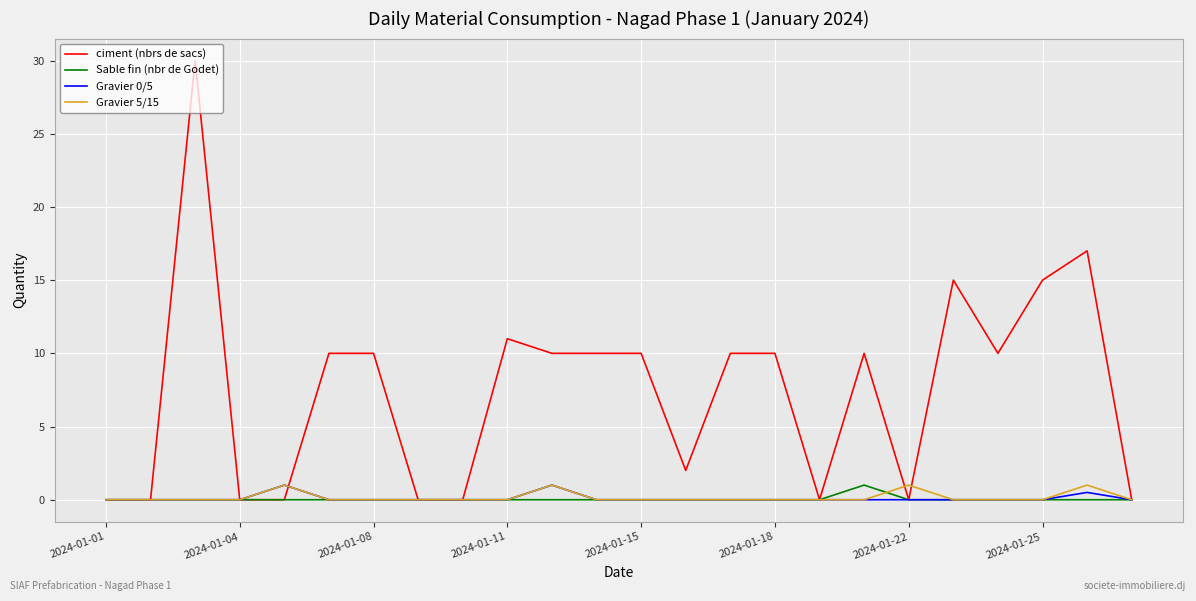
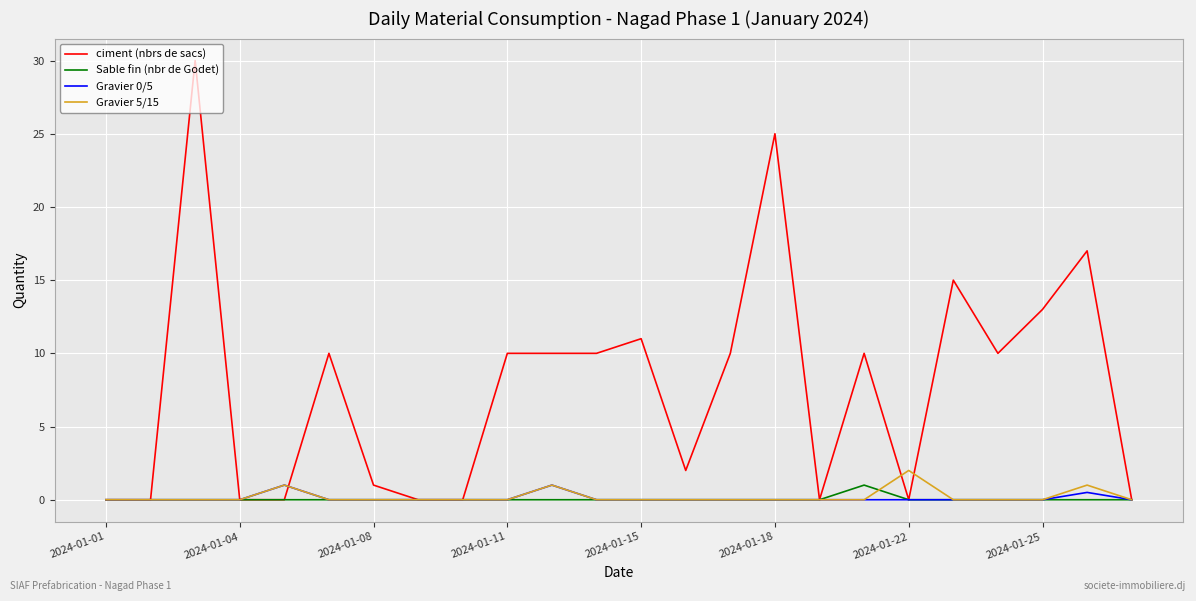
  {
    "ciment (nbrs de sacs)": {
-     "2024-01-08": 10,
-     "2024-01-11": 11,
-     "2024-01-15": 10,
-     "2024-01-18": 10,
-     "2024-01-25": 15
+     "2024-01-08": 1,
+     "2024-01-11": 10,
+     "2024-01-15": 11,
+     "2024-01-18": 25,
+     "2024-01-25": 13
    },
    "Gravier 5/15": {
-     "2024-01-22": 1
+     "2024-01-22": 2
    }
  }
